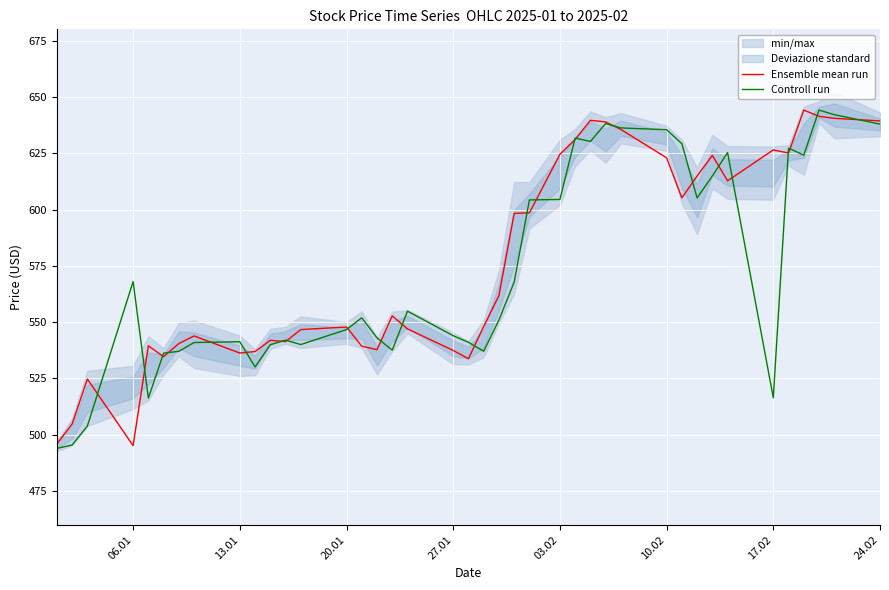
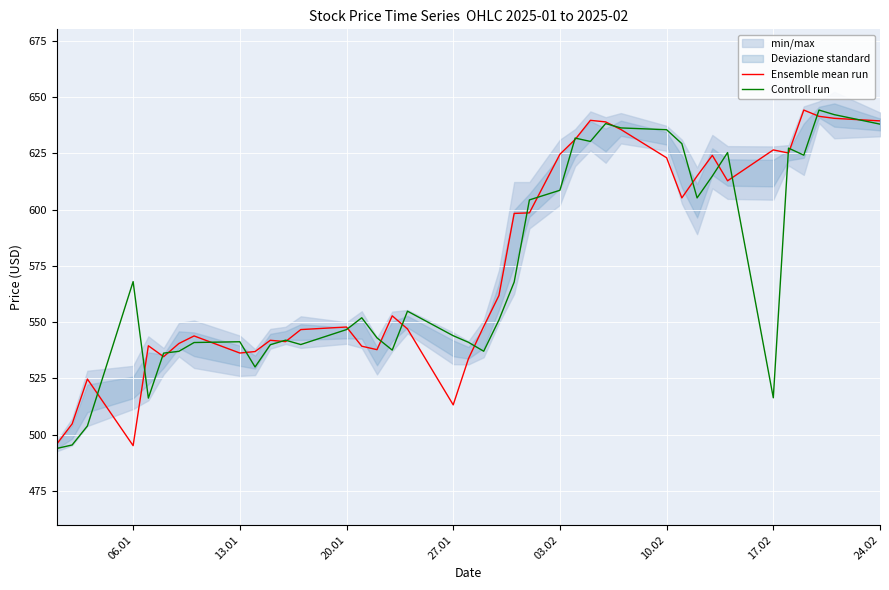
  {
    "Ensemble mean run": {
      "06.01": 495,
      "13.01": 536,
-     "27.01": 537,
+     "27.01": 513,
      "10.02": 623,
      "17.02": 626
    },
    "Controll run": {
      "06.01": 568,
      "13.01": 541,
      "27.01": 544,
-     "03.02": 604,
+     "03.02": 609,
      "17.02": 516,
      "24.02": 638
    }
  }
